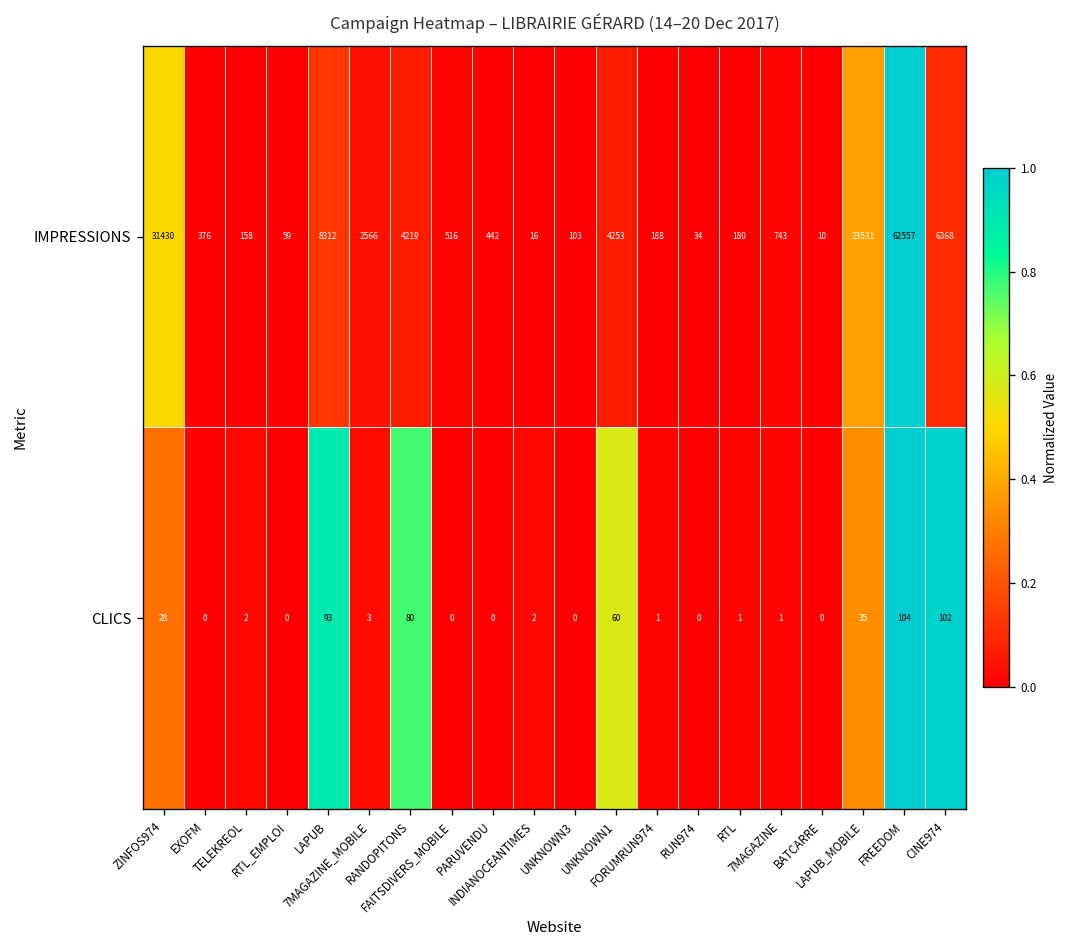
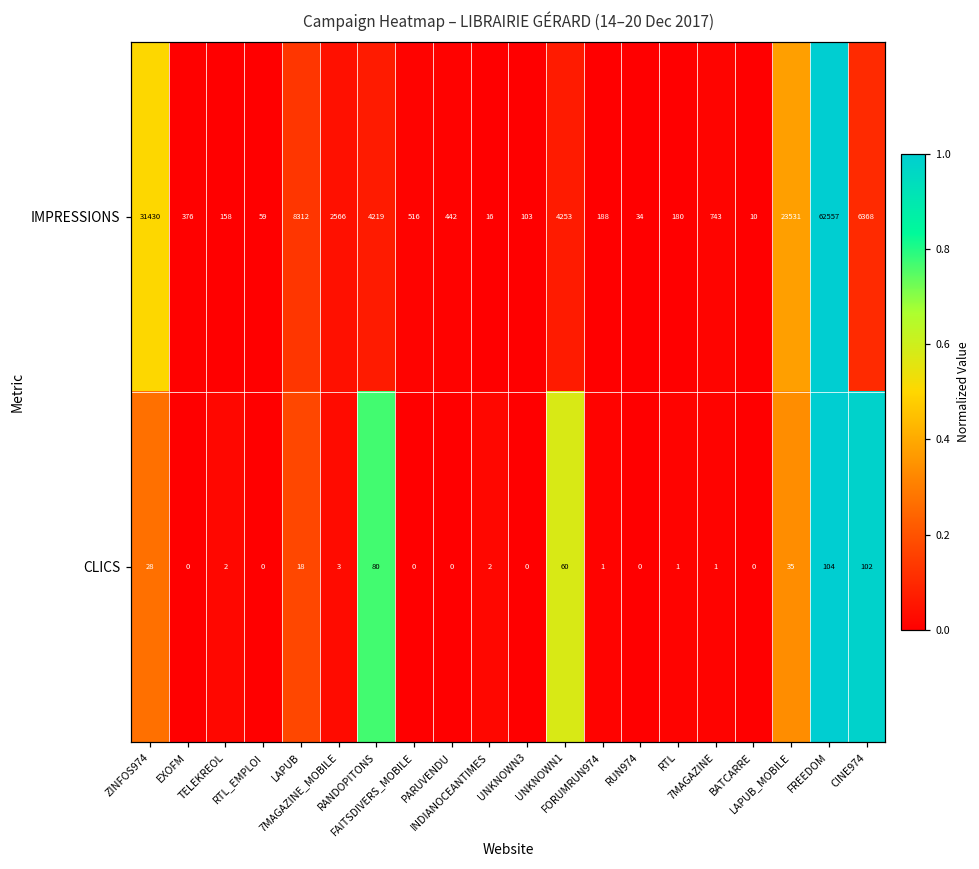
  {
    "IMPRESSIONS": {
      "ZINFOS974": 31430,
      "EXOFM": 376,
      "TELEKREOL": 158,
      "RTL_EMPLOI": 59,
      "LAPUB": 8312,
      "7MAGAZINE_MOBILE": 2566,
      "RANDOPITONS": 4219,
      "FAITSDIVERS_MOBILE": 516,
      "PARUVENDU": 442,
      "INDIANOCEANTIMES": 16,
      "UNKNOWN3": 103,
      "UNKNOWN1": 4253,
      "FORUMRUN974": 188,
      "RUN974": 34,
      "RTL": 180,
      "7MAGAZINE": 743,
      "BATCARRE": 10,
      "LAPUB_MOBILE": 23531,
      "FREEDOM": 62557,
      "CINE974": 6368
    },
    "CLICS": {
      "ZINFOS974": 28,
      "EXOFM": 0,
      "TELEKREOL": 2,
      "RTL_EMPLOI": 0,
-     "LAPUB": 93,
+     "LAPUB": 18,
      "7MAGAZINE_MOBILE": 3,
      "RANDOPITONS": 80,
      "FAITSDIVERS_MOBILE": 0,
      "PARUVENDU": 0,
      "INDIANOCEANTIMES": 2,
      "UNKNOWN3": 0,
      "UNKNOWN1": 60,
      "FORUMRUN974": 1,
      "RUN974": 0,
      "RTL": 1,
      "7MAGAZINE": 1,
      "BATCARRE": 0,
      "LAPUB_MOBILE": 35,
      "FREEDOM": 104,
      "CINE974": 102
    }
  }
